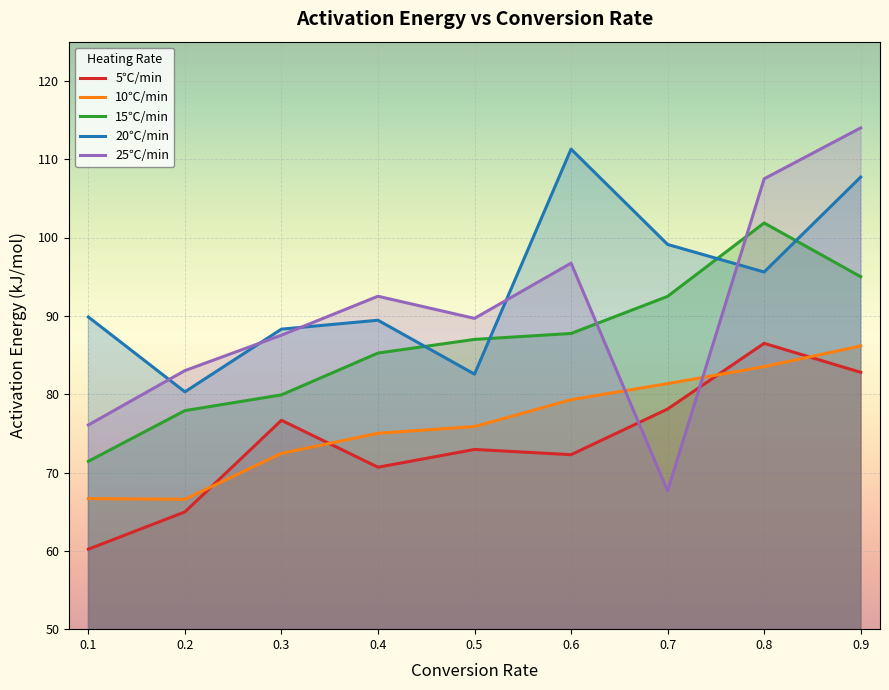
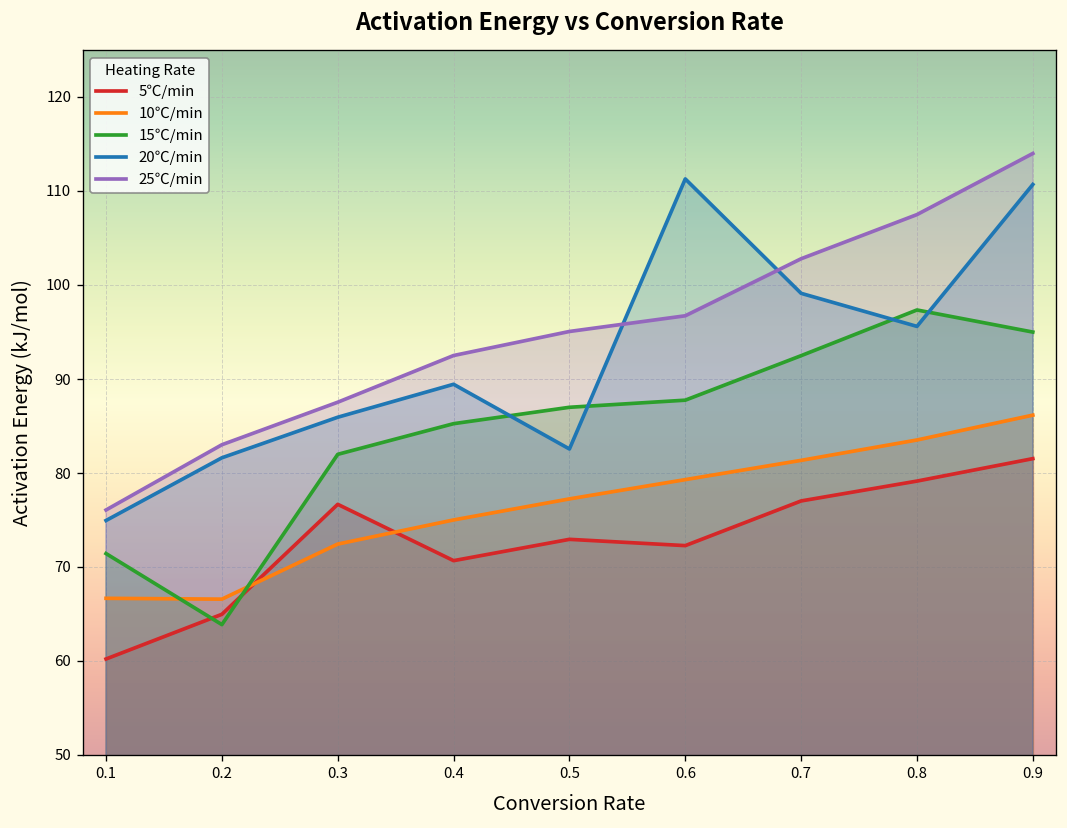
  {
    "5℃/min": {
      "0.1": 60,
      "0.2": 65,
      "0.3": 77,
      "0.4": 71,
      "0.5": 73,
      "0.6": 72,
-     "0.7": 78,
-     "0.8": 86,
-     "0.9": 83
+     "0.7": 77,
+     "0.8": 79,
+     "0.9": 82
    },
    "10℃/min": {
      "0.1": 67,
      "0.2": 67,
      "0.3": 72,
      "0.4": 75,
-     "0.5": 76,
+     "0.5": 77,
      "0.6": 79,
      "0.7": 81,
      "0.8": 84,
      "0.9": 86
    },
    "15℃/min": {
      "0.1": 71,
-     "0.2": 78,
-     "0.3": 80,
+     "0.2": 64,
+     "0.3": 82,
      "0.4": 85,
      "0.5": 87,
      "0.6": 88,
      "0.7": 92,
-     "0.8": 102,
+     "0.8": 97,
      "0.9": 95
    },
    "20℃/min": {
-     "0.1": 90,
-     "0.2": 80,
-     "0.3": 88,
+     "0.1": 75,
+     "0.2": 82,
+     "0.3": 86,
      "0.4": 89,
      "0.5": 83,
      "0.6": 111,
      "0.7": 99,
      "0.8": 96,
-     "0.9": 108
+     "0.9": 111
    },
    "25℃/min": {
      "0.1": 76,
      "0.2": 83,
      "0.3": 88,
      "0.4": 92,
-     "0.5": 90,
+     "0.5": 95,
      "0.6": 97,
-     "0.7": 68,
+     "0.7": 103,
      "0.8": 107,
      "0.9": 114
    }
  }
